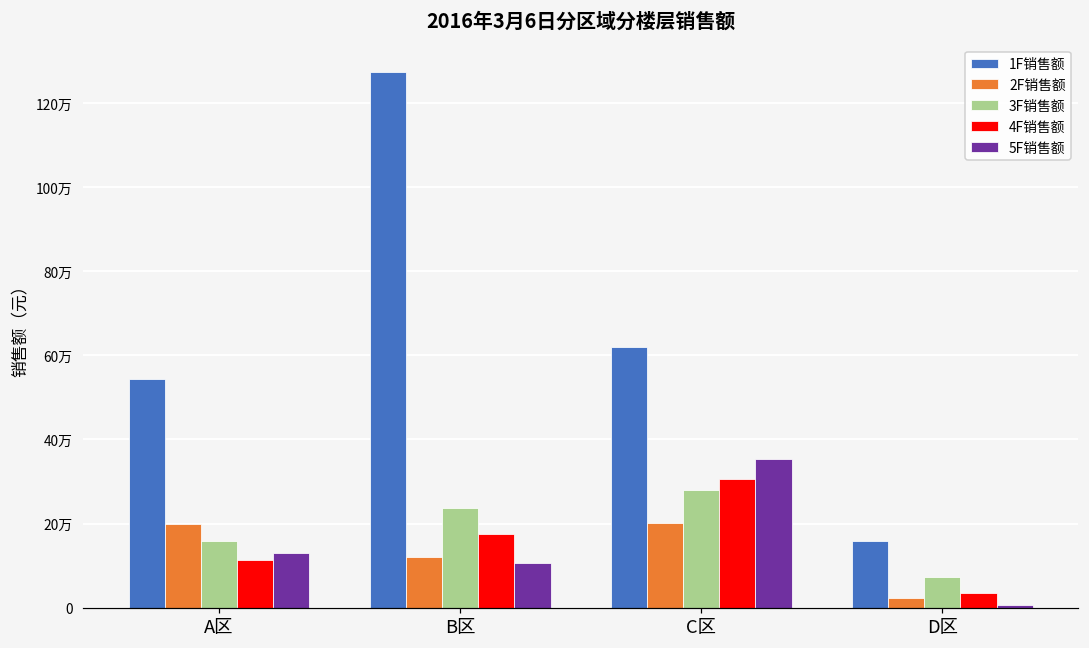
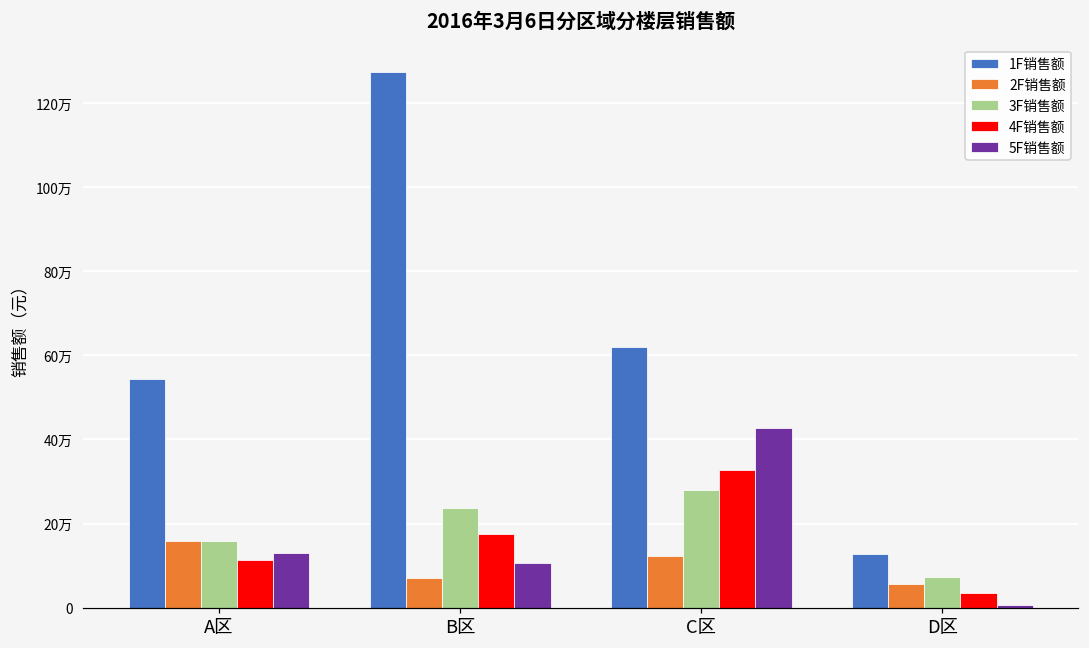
  {
    "1F销售额": {
      "A区": "54万",
      "B区": "127万",
      "C区": "62万",
-     "D区": "16万"
+     "D区": "13万"
    },
    "2F销售额": {
-     "A区": "20万",
-     "B区": "12万",
-     "C区": "20万",
-     "D区": "2万"
+     "A区": "16万",
+     "B区": "7万",
+     "C区": "12万",
+     "D区": "6万"
    },
    "3F销售额": {
      "A区": "16万",
      "B区": "24万",
      "C区": "28万",
      "D区": "7万"
    },
    "4F销售额": {
      "A区": "11万",
      "B区": "18万",
-     "C区": "31万",
+     "C区": "33万",
      "D区": "3万"
    },
    "5F销售额": {
      "A区": "13万",
      "B区": "11万",
-     "C区": "35万"
+     "C区": "43万"
    }
  }
